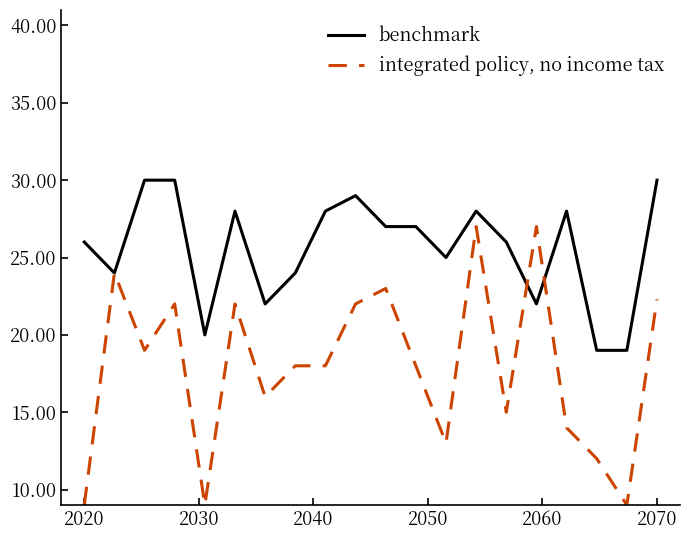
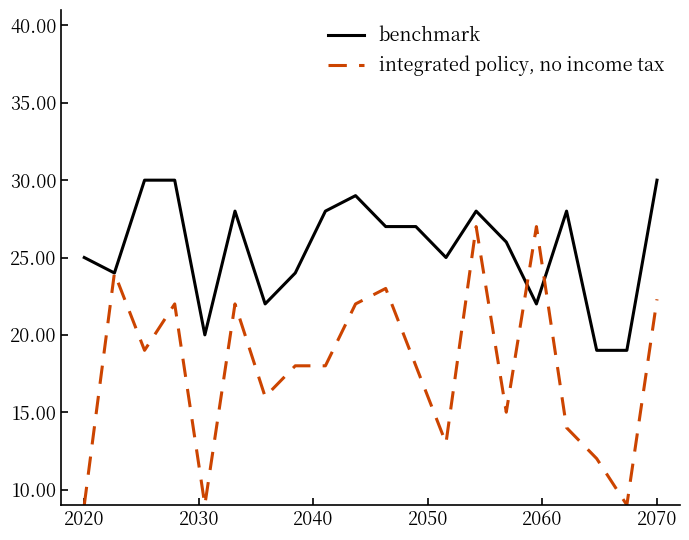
  {
    "benchmark": {
-     "2020": 26,
+     "2020": 25,
      "2070": 30
    },
    "integrated policy, no income tax": {
      "2020": 9,
      "2070": 22.3
    }
  }
